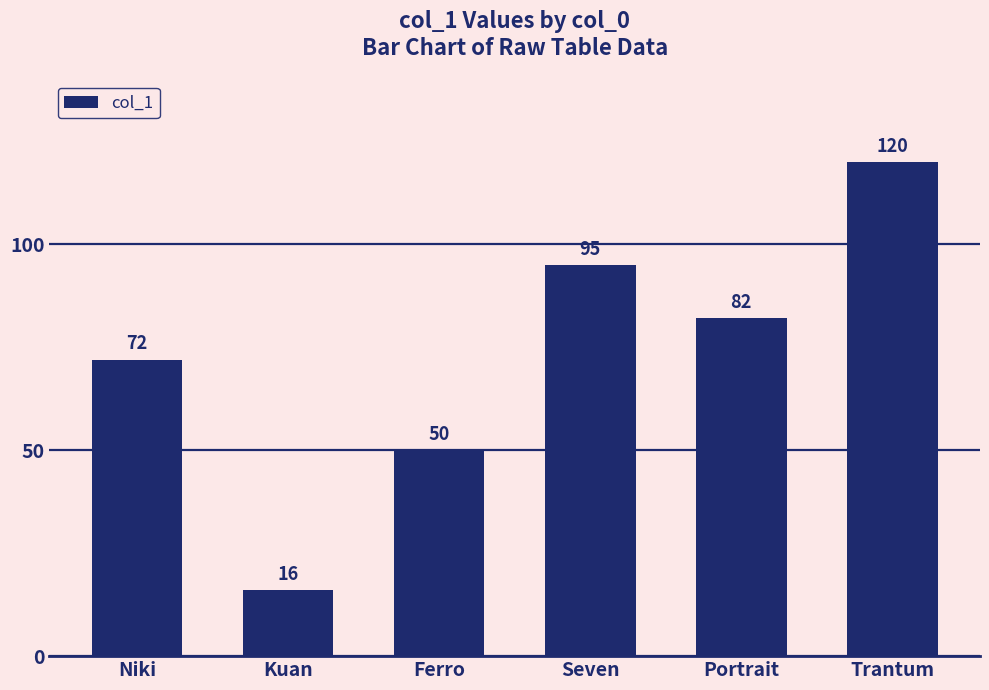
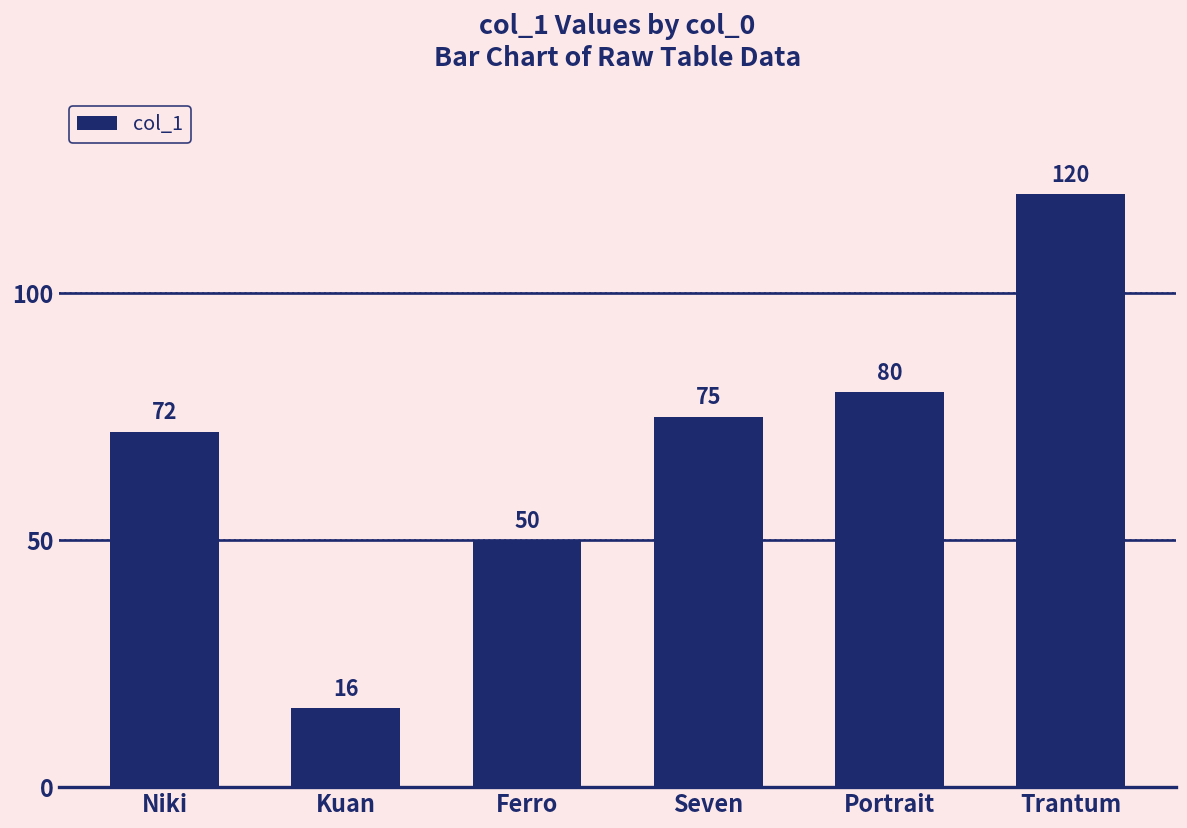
  {
    "Niki": 72,
    "Kuan": 16,
    "Ferro": 50,
-   "Seven": 95,
-   "Portrait": 82,
+   "Seven": 75,
+   "Portrait": 80,
    "Trantum": 120
  }
